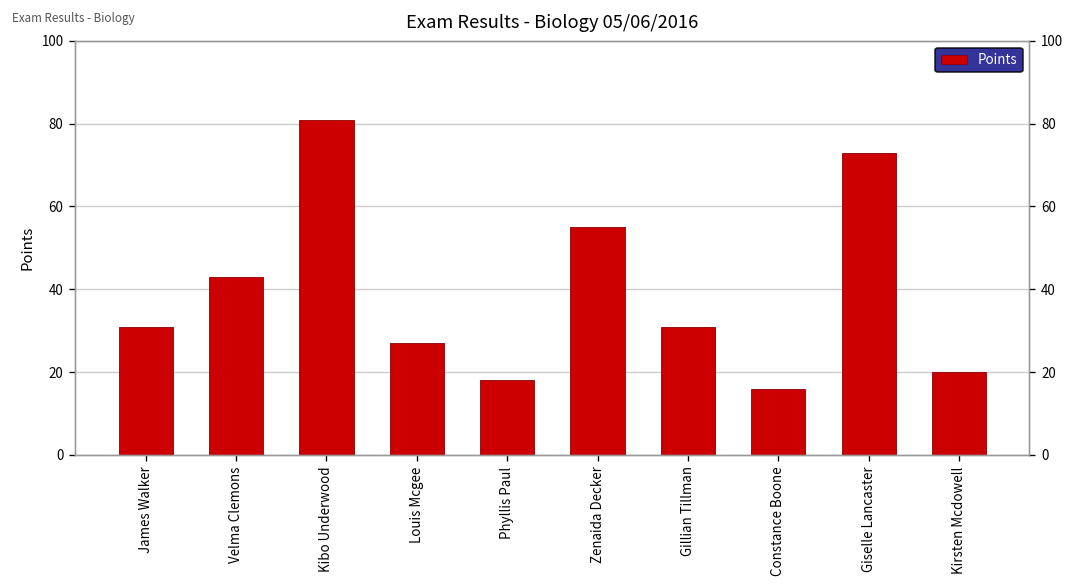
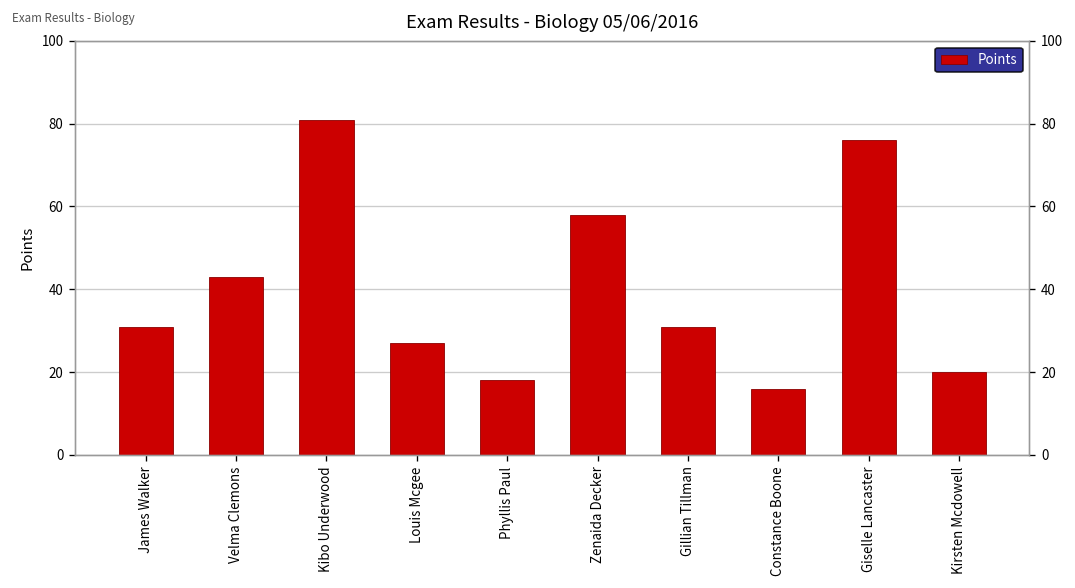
  {
    "James Walker": 31,
    "Velma Clemons": 43,
    "Kibo Underwood": 81,
    "Louis Mcgee": 27,
    "Phyllis Paul": 18,
-   "Zenaida Decker": 55,
+   "Zenaida Decker": 58,
    "Gillian Tillman": 31,
    "Constance Boone": 16,
-   "Giselle Lancaster": 73,
+   "Giselle Lancaster": 76,
    "Kirsten Mcdowell": 20
  }
